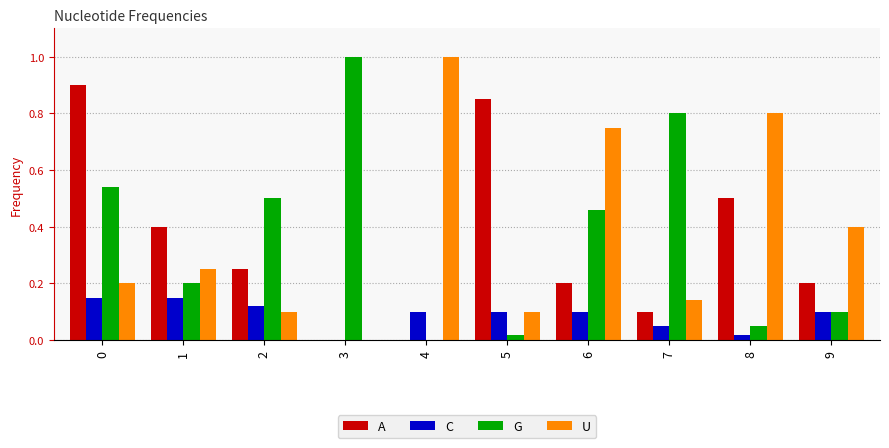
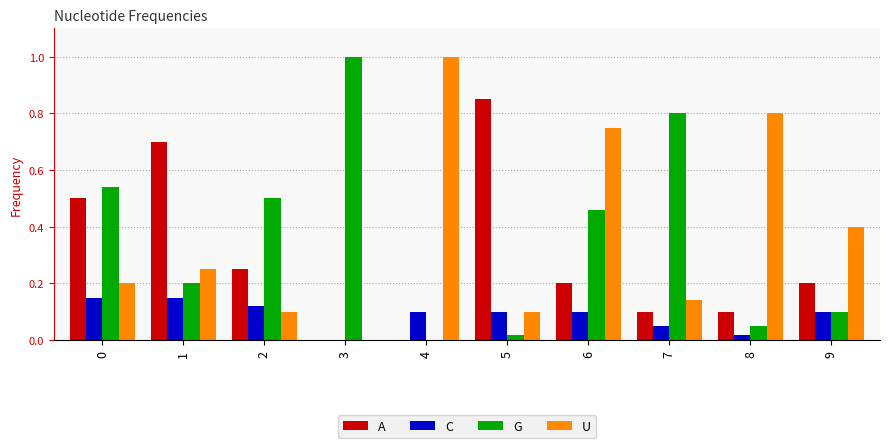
  {
    "A": {
-     "0": 0.9,
-     "1": 0.4,
+     "0": 0.5,
+     "1": 0.7,
      "2": 0.25,
      "3": 0.0,
      "4": 0.0,
      "5": 0.85,
      "6": 0.2,
      "7": 0.1,
-     "8": 0.5,
+     "8": 0.1,
      "9": 0.2
    },
    "C": {
      "0": 0.15,
      "1": 0.15,
      "2": 0.12,
      "3": 0.0,
      "4": 0.1,
      "5": 0.1,
      "6": 0.1,
      "7": 0.05,
      "8": 0.02,
      "9": 0.1
    },
    "G": {
      "0": 0.54,
      "1": 0.2,
      "2": 0.5,
      "3": 1.0,
      "4": 0.0,
      "5": 0.02,
      "6": 0.46,
      "7": 0.8,
      "8": 0.05,
      "9": 0.1
    },
    "U": {
      "0": 0.2,
      "1": 0.25,
      "2": 0.1,
      "3": 0.0,
      "4": 1.0,
      "5": 0.1,
      "6": 0.75,
      "7": 0.14,
      "8": 0.8,
      "9": 0.4
    }
  }
